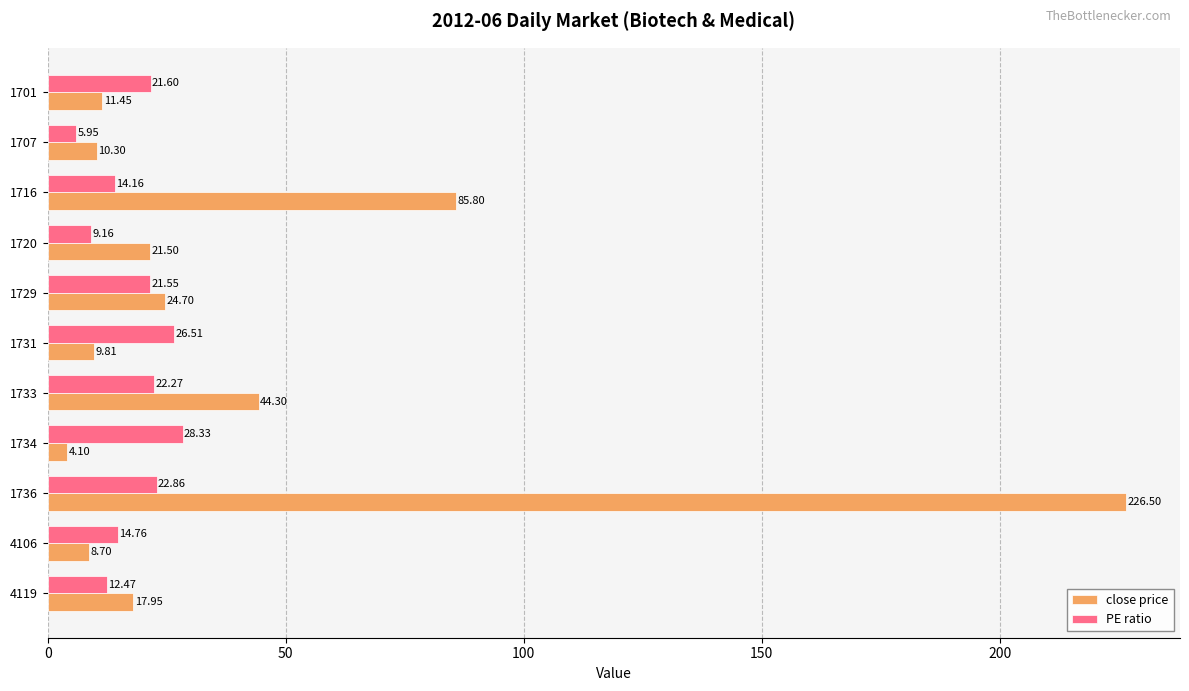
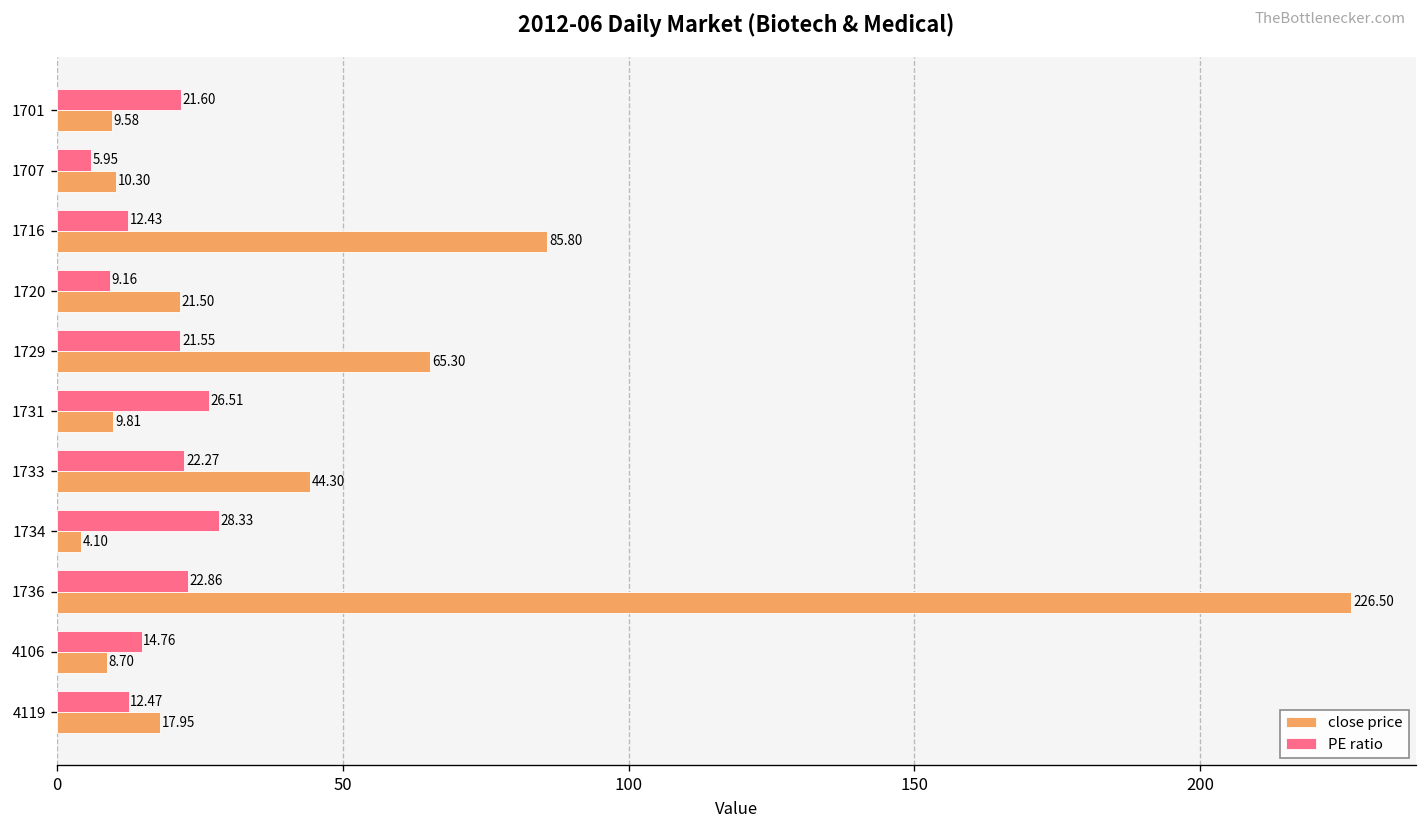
  {
    "close price": {
-     "1701": 11.45,
+     "1701": 9.58,
      "1707": 10.30,
      "1716": 85.80,
      "1720": 21.50,
-     "1729": 24.70,
+     "1729": 65.30,
      "1731": 9.81,
      "1733": 44.30,
      "1734": 4.10,
      "1736": 226.50,
      "4106": 8.70,
      "4119": 17.95
    },
    "PE ratio": {
      "1701": 21.60,
      "1707": 5.95,
-     "1716": 14.16,
+     "1716": 12.43,
      "1720": 9.16,
      "1729": 21.55,
      "1731": 26.51,
      "1733": 22.27,
      "1734": 28.33,
      "1736": 22.86,
      "4106": 14.76,
      "4119": 12.47
    }
  }
